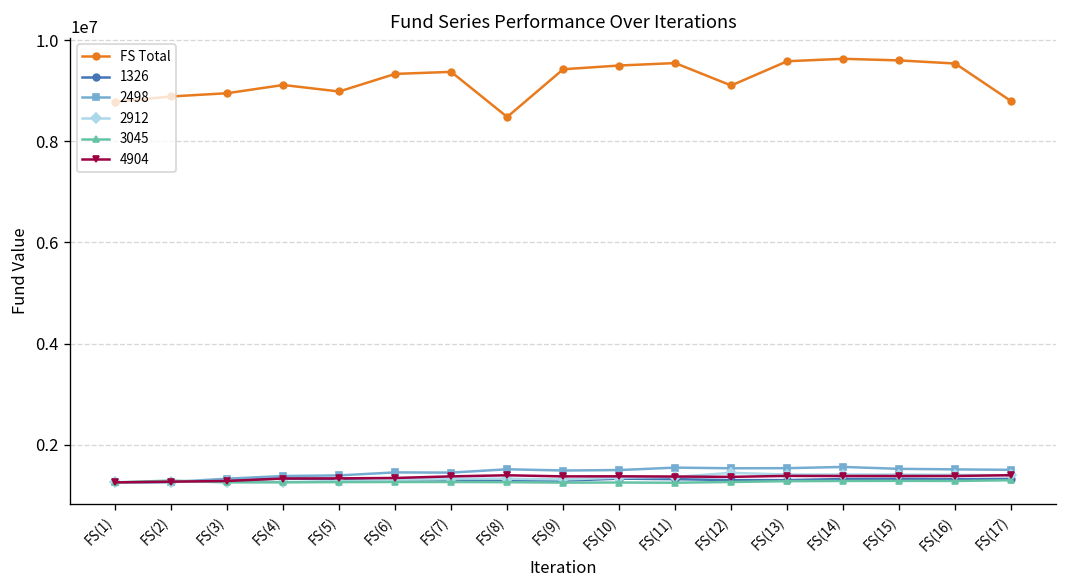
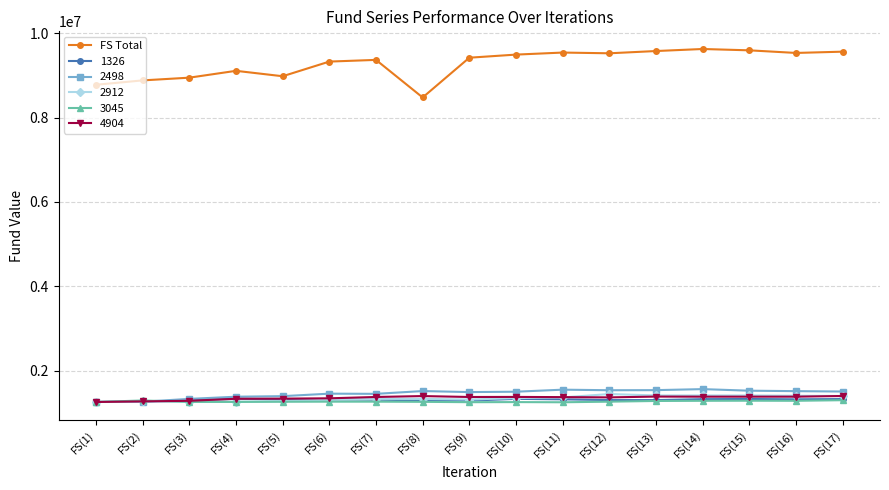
  {
    "FS Total": {
      "FS(3)": 8900000,
      "FS(4)": 9100000,
      "FS(5)": 9000000,
      "FS(6)": 9300000,
      "FS(7)": 9400000,
      "FS(8)": 8500000,
      "FS(9)": 9400000,
      "FS(10)": 9500000,
      "FS(11)": 9500000,
-     "FS(12)": 9100000,
+     "FS(12)": 9500000,
      "FS(13)": 9600000,
      "FS(14)": 9600000,
      "FS(15)": 9600000,
      "FS(16)": 9500000,
-     "FS(17)": 8800000
+     "FS(17)": 9600000
    },
    "2912": {
      "FS(12)": 1400000
    },
    "4904": {
      "FS(8)": 1400000,
      "FS(9)": 1400000,
      "FS(12)": 1400000
    }
  }
